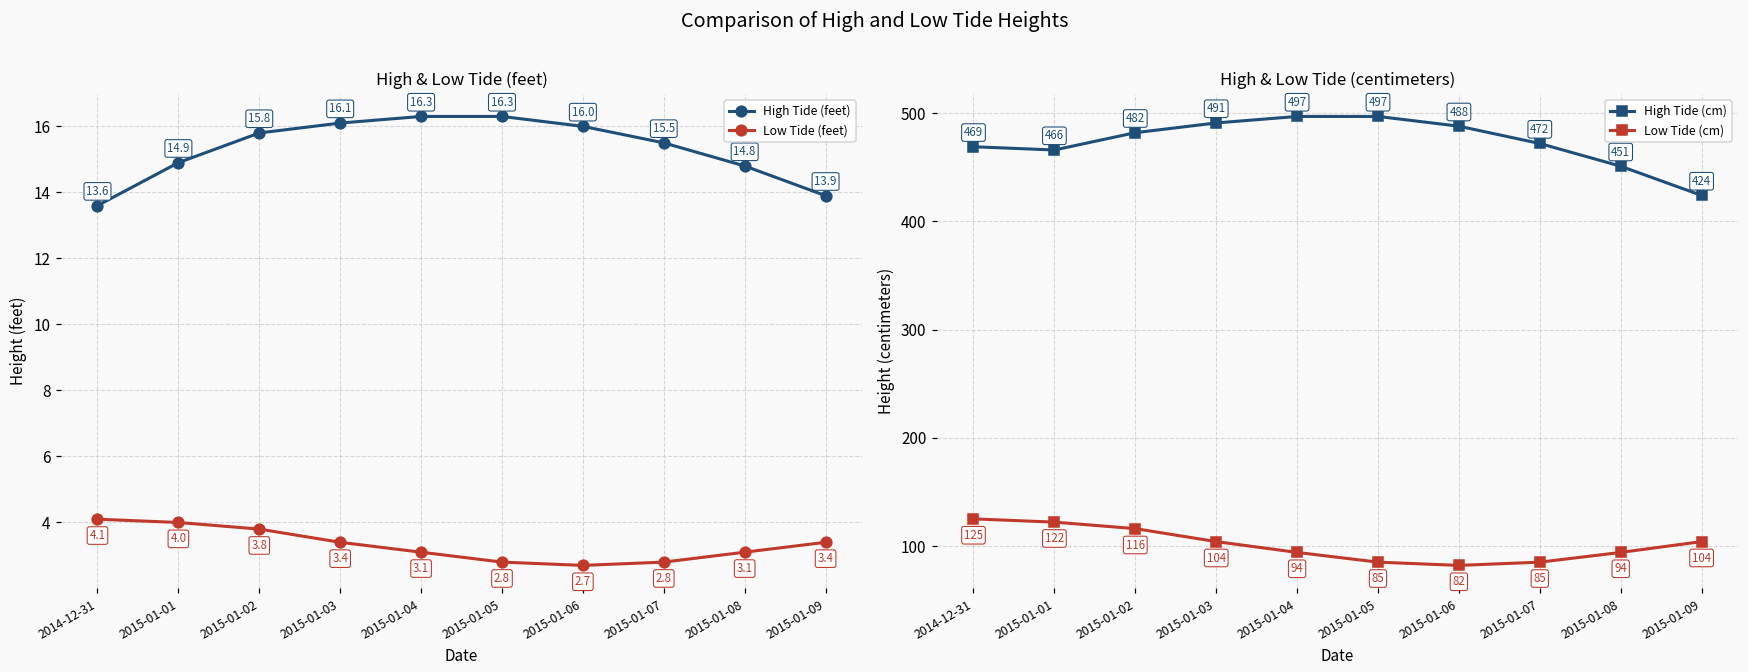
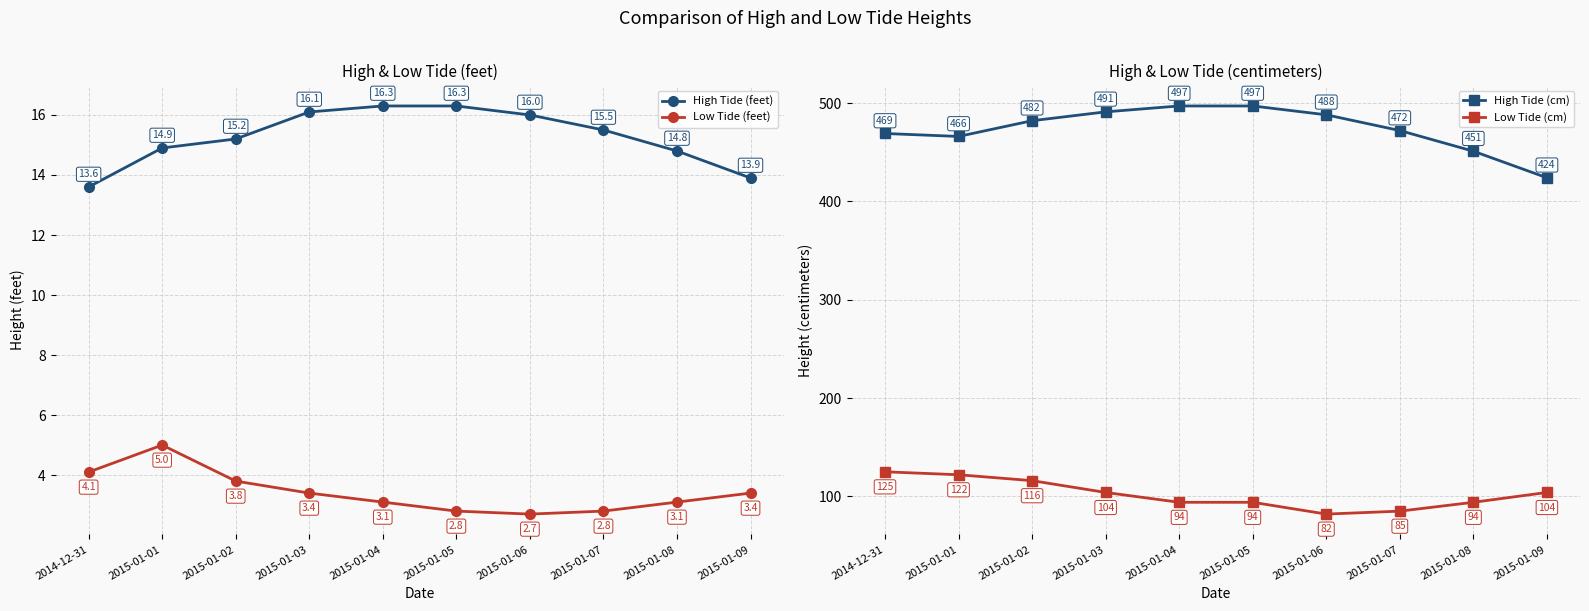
  {
    "High & Low Tide (feet)": {
      "High Tide (feet)": {
-       "2015-01-02": 15.8
+       "2015-01-02": 15.2
      },
      "Low Tide (feet)": {
-       "2015-01-01": 4.0
+       "2015-01-01": 5.0
      }
    },
    "High & Low Tide (centimeters)": {
      "Low Tide (cm)": {
-       "2015-01-05": 85
+       "2015-01-05": 94
      }
    }
  }
